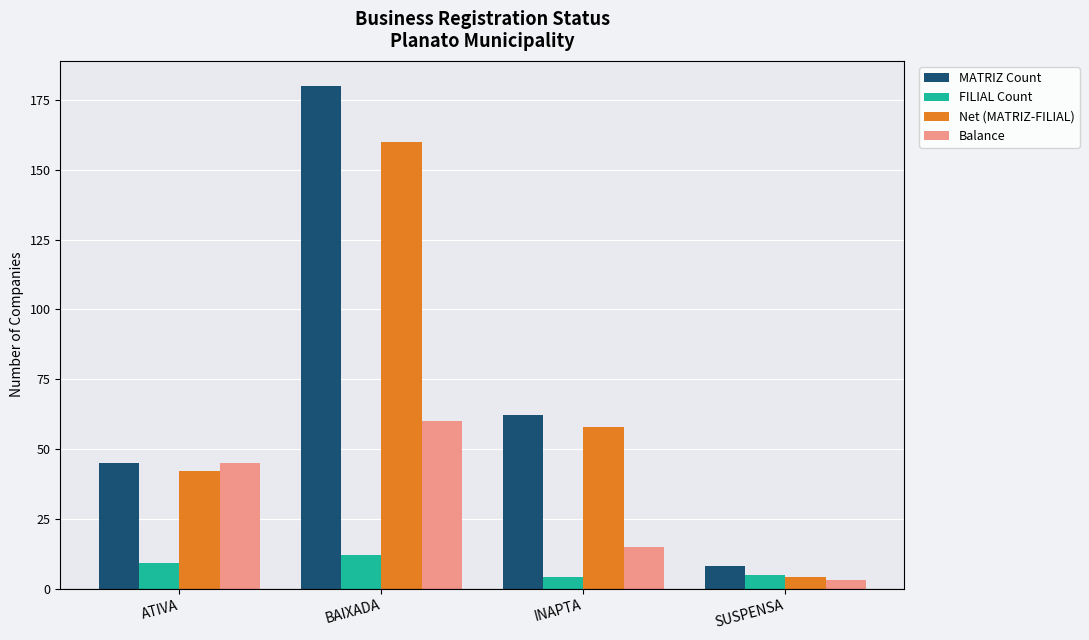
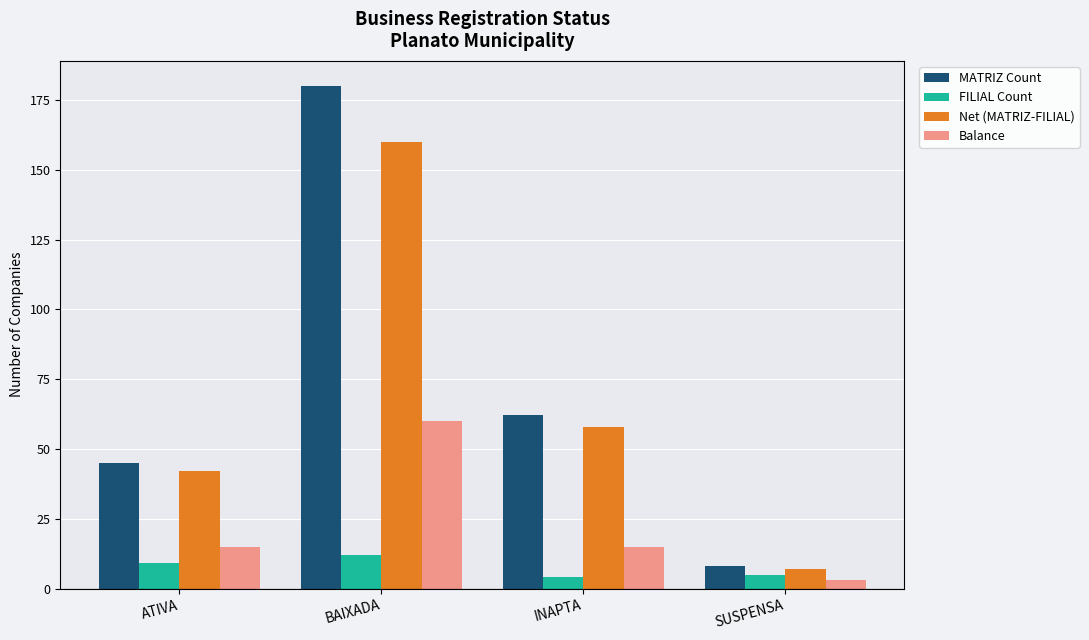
  {
    "MATRIZ Count": {
      "ATIVA": 45,
      "BAIXADA": 180,
      "INAPTA": 62,
      "SUSPENSA": 8
    },
    "FILIAL Count": {
      "ATIVA": 9,
      "BAIXADA": 12,
      "INAPTA": 4,
      "SUSPENSA": 5
    },
    "Net (MATRIZ-FILIAL)": {
      "ATIVA": 42,
      "BAIXADA": 160,
      "INAPTA": 58,
-     "SUSPENSA": 4
+     "SUSPENSA": 7
    },
    "Balance": {
-     "ATIVA": 45,
+     "ATIVA": 15,
      "BAIXADA": 60,
      "INAPTA": 15,
      "SUSPENSA": 3
    }
  }
